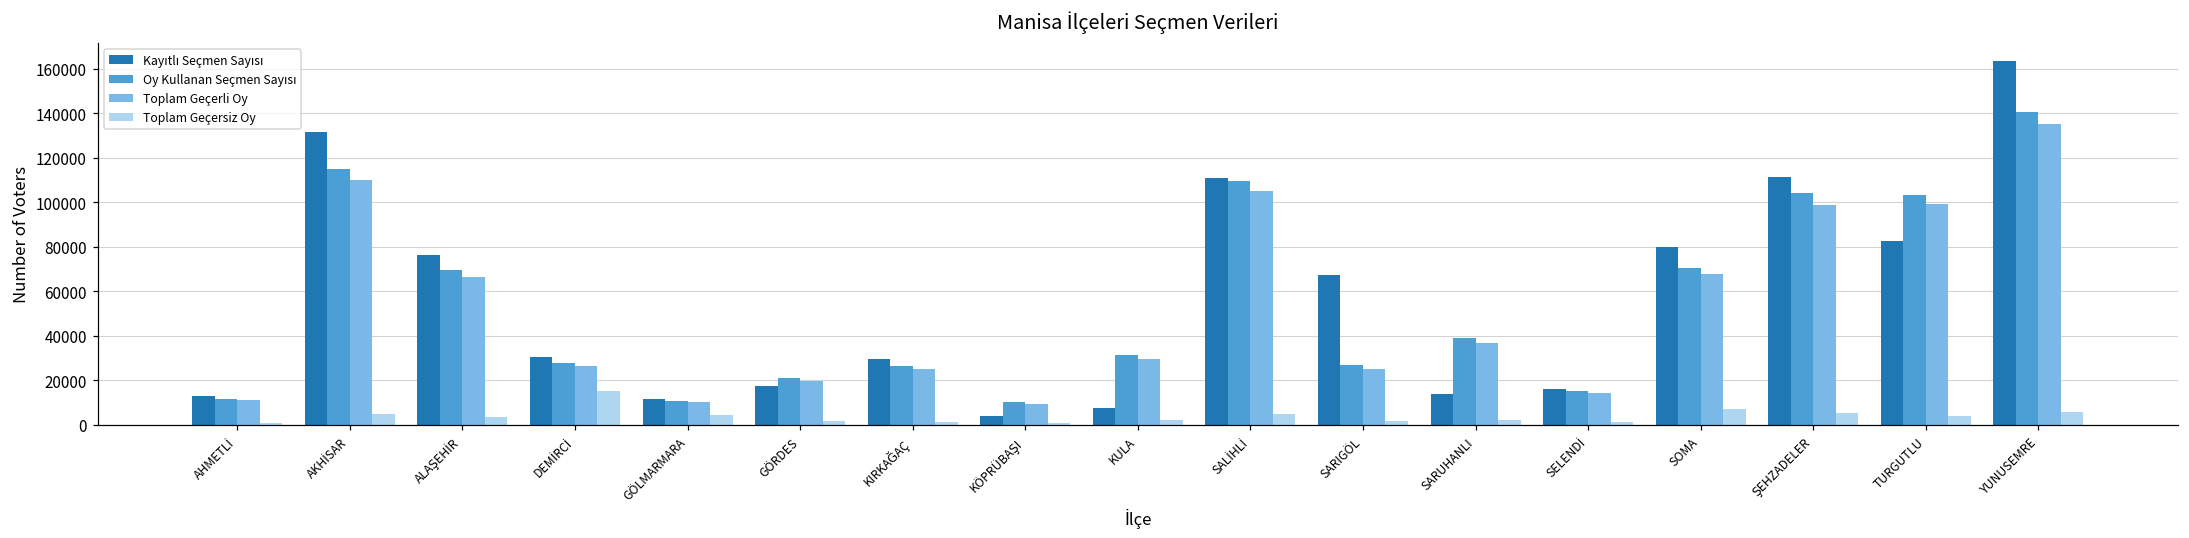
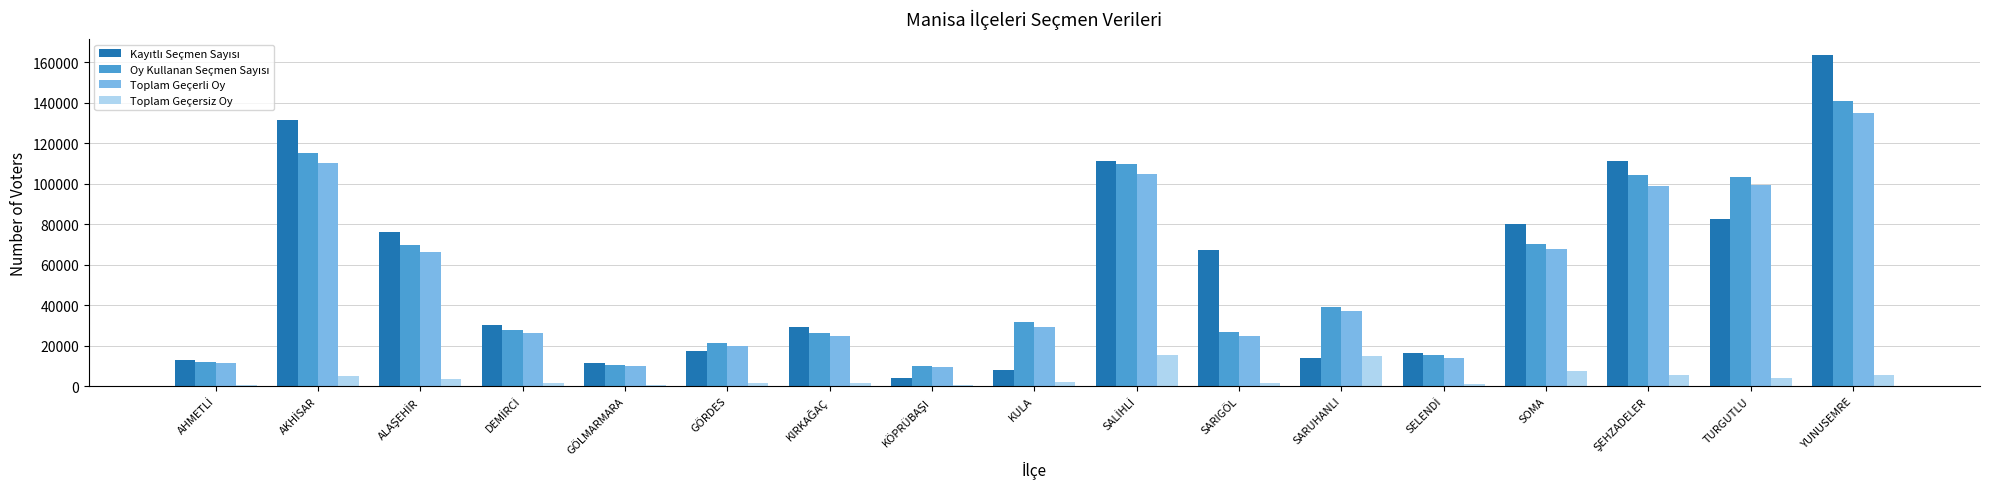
  {
    "Kayıtlı Seçmen Sayısı": {
      "AHMETLİ": 13000,
      "AKHİSAR": 131000,
      "ALAŞEHİR": 76000,
      "DEMİRCİ": 30000,
      "GÖLMARMARA": 11000,
      "GÖRDES": 18000,
      "KIRKAĞAÇ": 29000,
      "KÖPRÜBAŞI": 4000,
      "KULA": 8000,
      "SALİHLİ": 111000,
      "SARIGÖL": 67000,
      "SARUHANLI": 14000,
      "SELENDİ": 16000,
      "SOMA": 80000,
      "ŞEHZADELER": 111000,
      "TURGUTLU": 82000,
      "YUNUSEMRE": 163000
    },
    "Toplam Geçersiz Oy": {
      "AKHİSAR": 5000,
      "ALAŞEHİR": 3000,
-     "DEMİRCİ": 15000,
-     "GÖLMARMARA": 5000,
+     "DEMİRCİ": 2000,
+     "GÖLMARMARA": 1000,
      "GÖRDES": 2000,
      "KIRKAĞAÇ": 1000,
      "KULA": 2000,
-     "SALİHLİ": 5000,
+     "SALİHLİ": 16000,
      "SARIGÖL": 2000,
-     "SARUHANLI": 2000,
+     "SARUHANLI": 15000,
      "SOMA": 7000,
      "ŞEHZADELER": 5000,
      "TURGUTLU": 4000,
      "YUNUSEMRE": 6000
    }
  }
